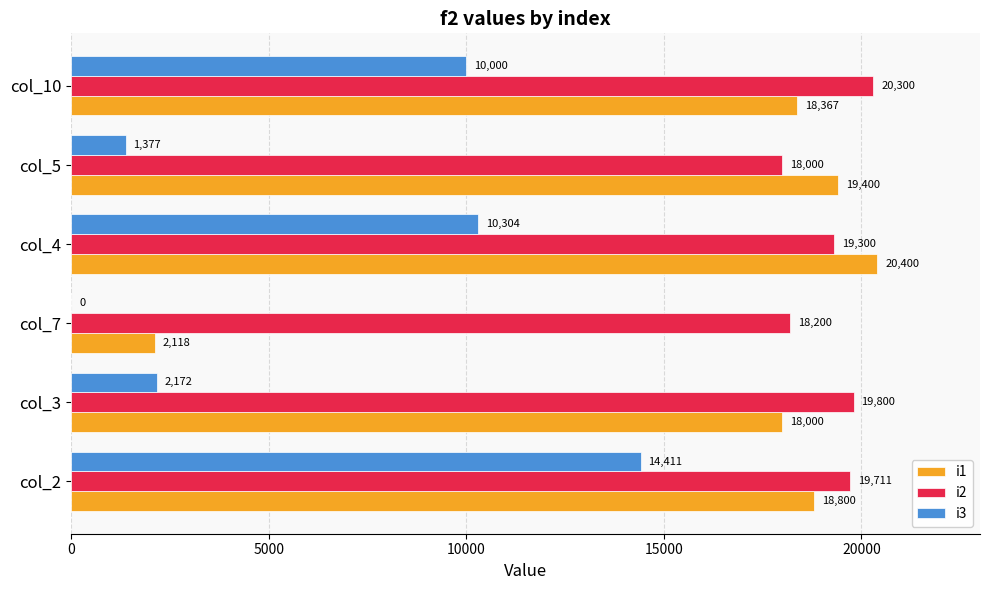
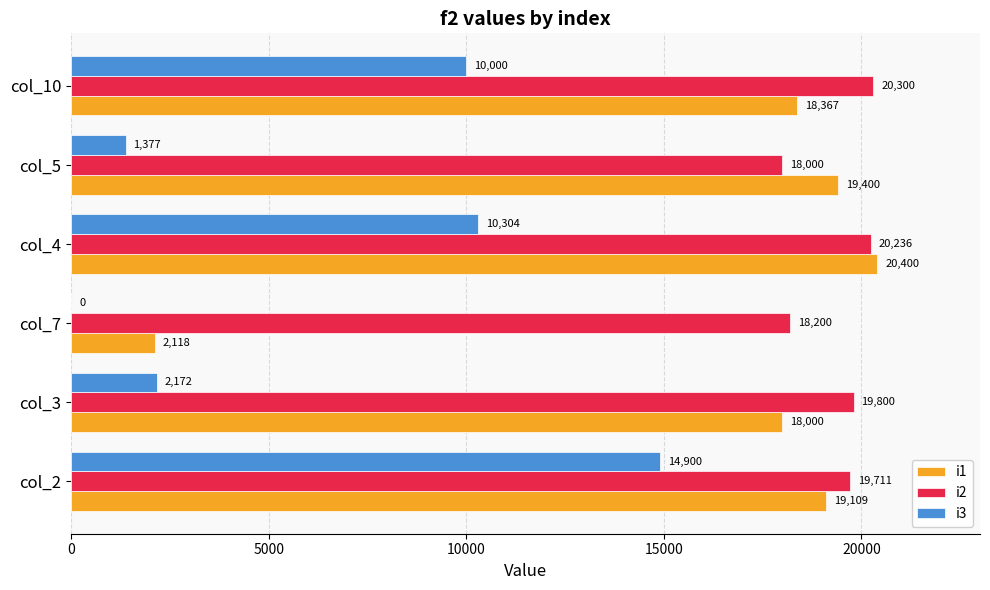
  {
    "i1": {
      "col_10": "18,367",
      "col_5": "19,400",
      "col_4": "20,400",
      "col_7": "2,118",
      "col_3": "18,000",
-     "col_2": "18,800"
+     "col_2": "19,109"
    },
    "i2": {
      "col_10": "20,300",
      "col_5": "18,000",
-     "col_4": "19,300",
+     "col_4": "20,236",
      "col_7": "18,200",
      "col_3": "19,800",
      "col_2": "19,711"
    },
    "i3": {
      "col_10": "10,000",
      "col_5": "1,377",
      "col_4": "10,304",
      "col_7": "0",
      "col_3": "2,172",
-     "col_2": "14,411"
+     "col_2": "14,900"
    }
  }
